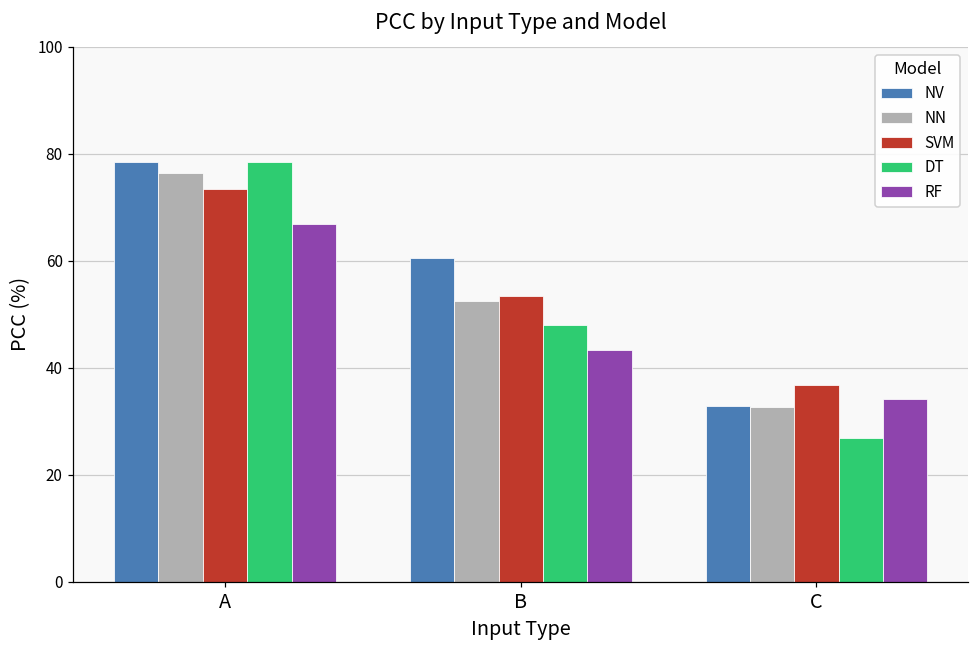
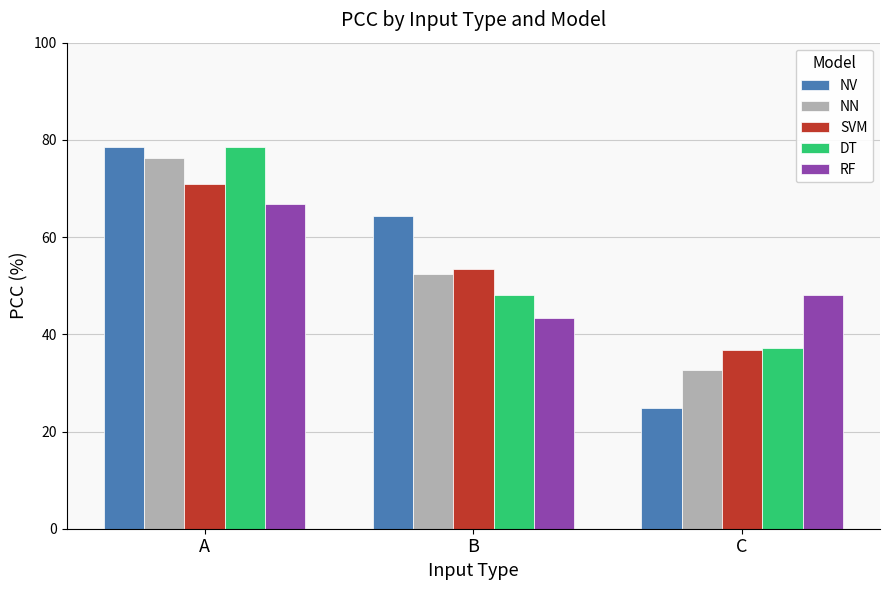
  {
    "NV": {
      "A": 78,
-     "B": 61,
-     "C": 33
+     "B": 64,
+     "C": 25
    },
    "NN": {
      "A": 76,
      "B": 52,
      "C": 33
    },
    "SVM": {
-     "A": 73,
+     "A": 71,
      "B": 53,
      "C": 37
    },
    "DT": {
      "A": 78,
      "B": 48,
-     "C": 27
+     "C": 37
    },
    "RF": {
      "A": 67,
      "B": 43,
-     "C": 34
+     "C": 48
    }
  }
